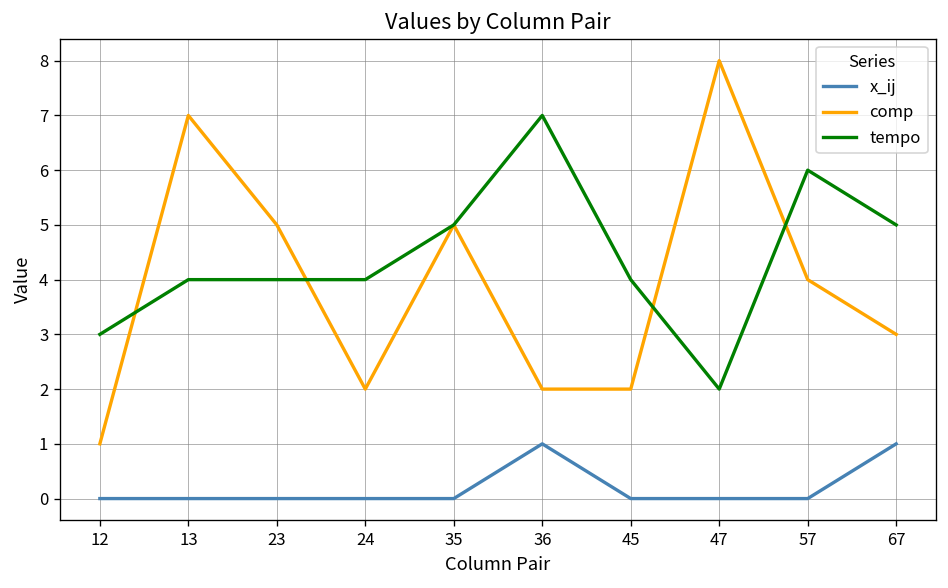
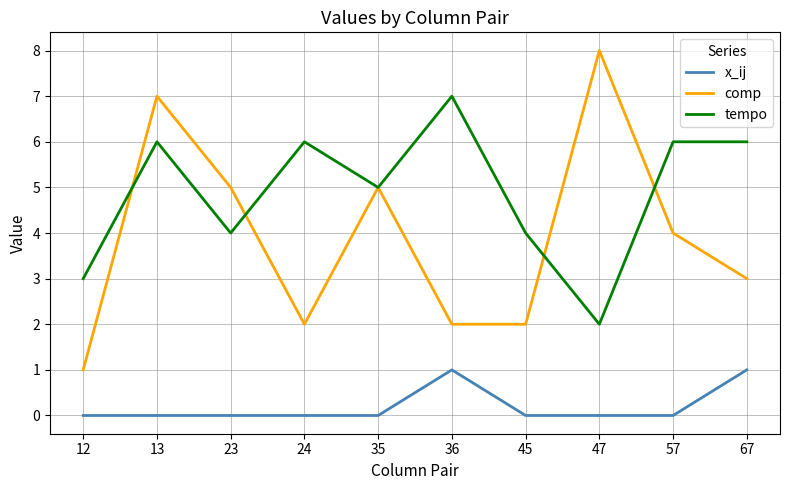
  {
    "x_ij": {
      "12": 0,
      "13": 0,
      "23": 0,
      "24": 0,
      "35": 0,
      "36": 1,
      "45": 0,
      "47": 0,
      "57": 0,
      "67": 1
    },
    "comp": {
      "12": 1,
      "13": 7,
      "23": 5,
      "24": 2,
      "36": 2,
      "45": 2,
      "47": 8,
      "57": 4,
      "67": 3
    },
    "tempo": {
      "12": 3,
-     "13": 4,
+     "13": 6,
      "23": 4,
-     "24": 4,
+     "24": 6,
      "36": 7,
      "45": 4,
      "47": 2,
      "57": 6,
-     "67": 5
+     "67": 6
    }
  }
